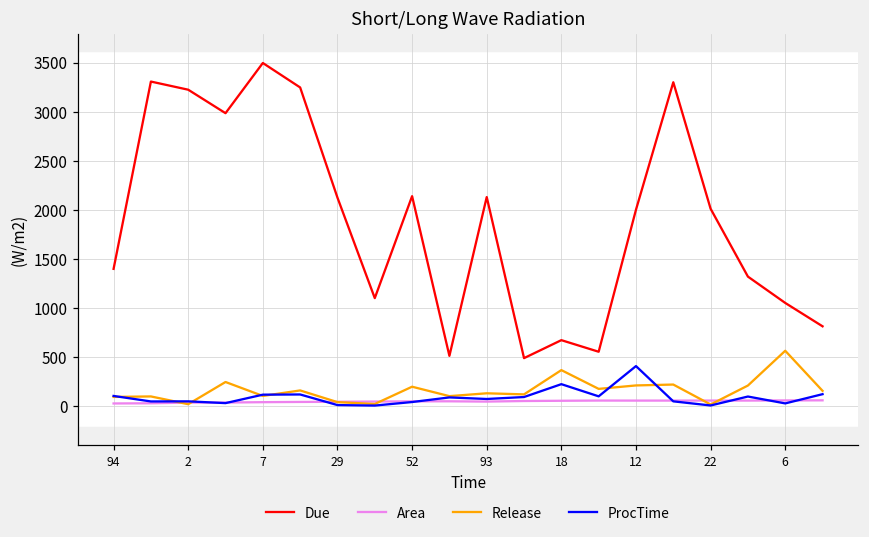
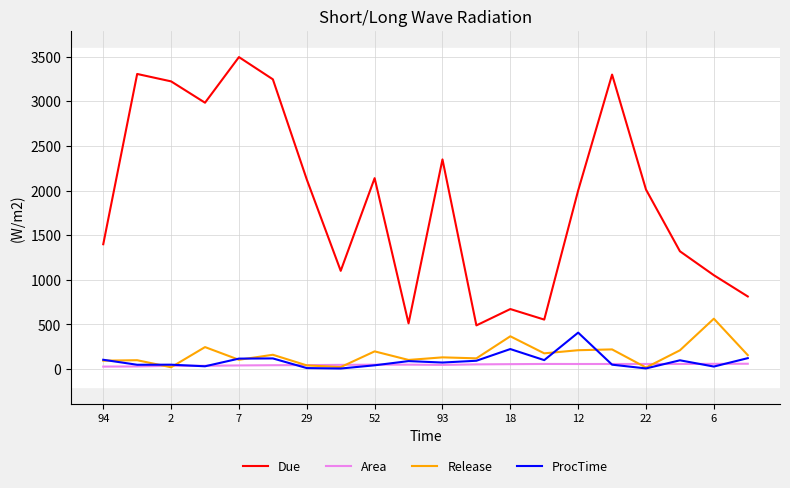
  {
    "Due": {
      "94": 1400,
      "2": 3200,
      "29": 2100,
      "52": 2100,
-     "93": 2100,
+     "93": 2300,
      "18": 700,
      "12": 2000,
      "22": 2000,
      "6": 1100
    },
    "Area": {
      "94": 0,
      "18": 100,
      "12": 100,
      "22": 100,
      "6": 100
    },
    "Release": {
      "52": 200,
      "93": 100,
      "18": 400,
      "12": 200,
      "6": 600
    },
    "ProcTime": {
      "29": 0,
      "18": 200,
      "12": 400,
      "6": 0
    }
  }
